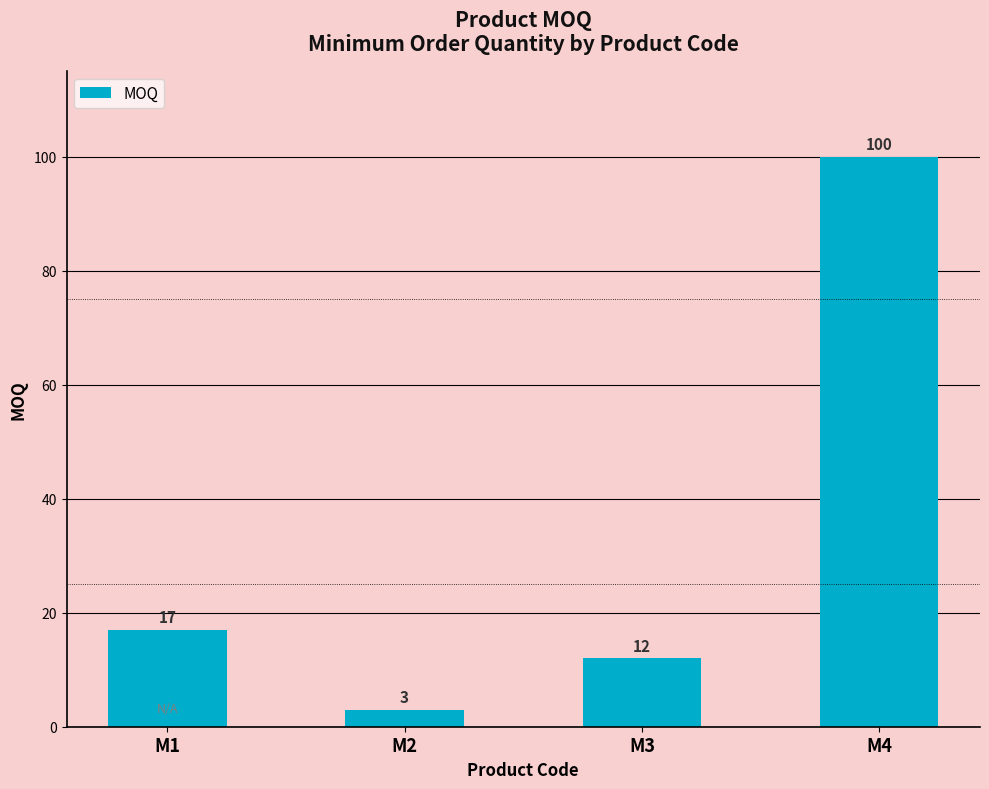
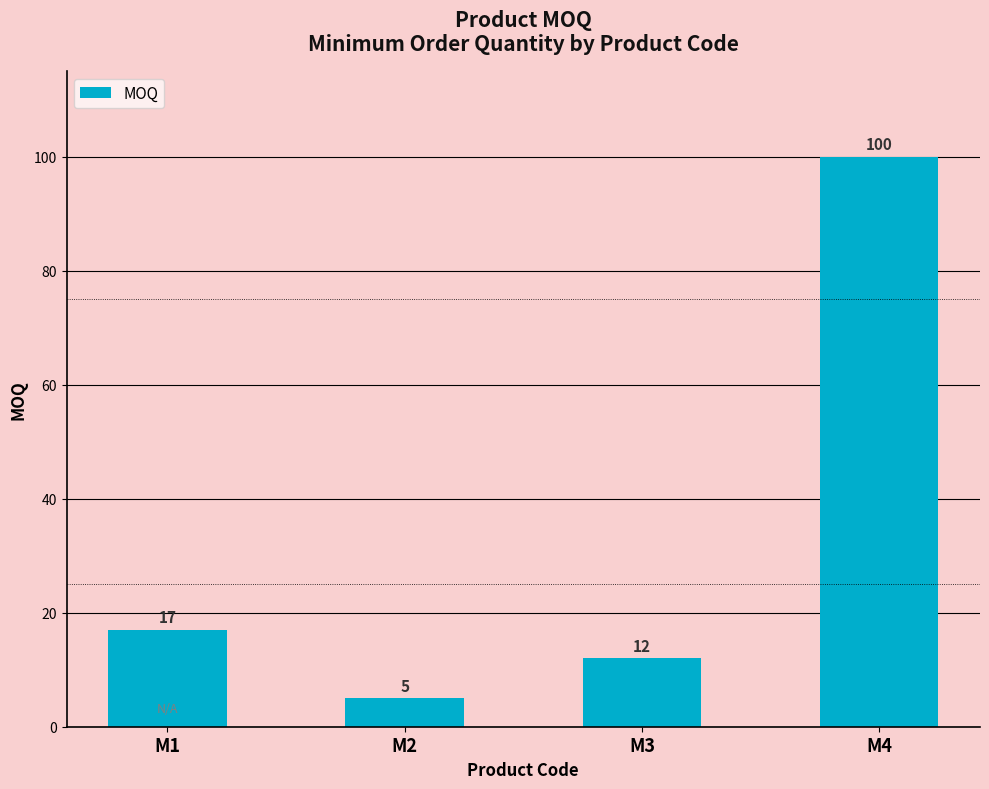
  {
    "M1": 17,
-   "M2": 3,
+   "M2": 5,
    "M3": 12,
    "M4": 100
  }
